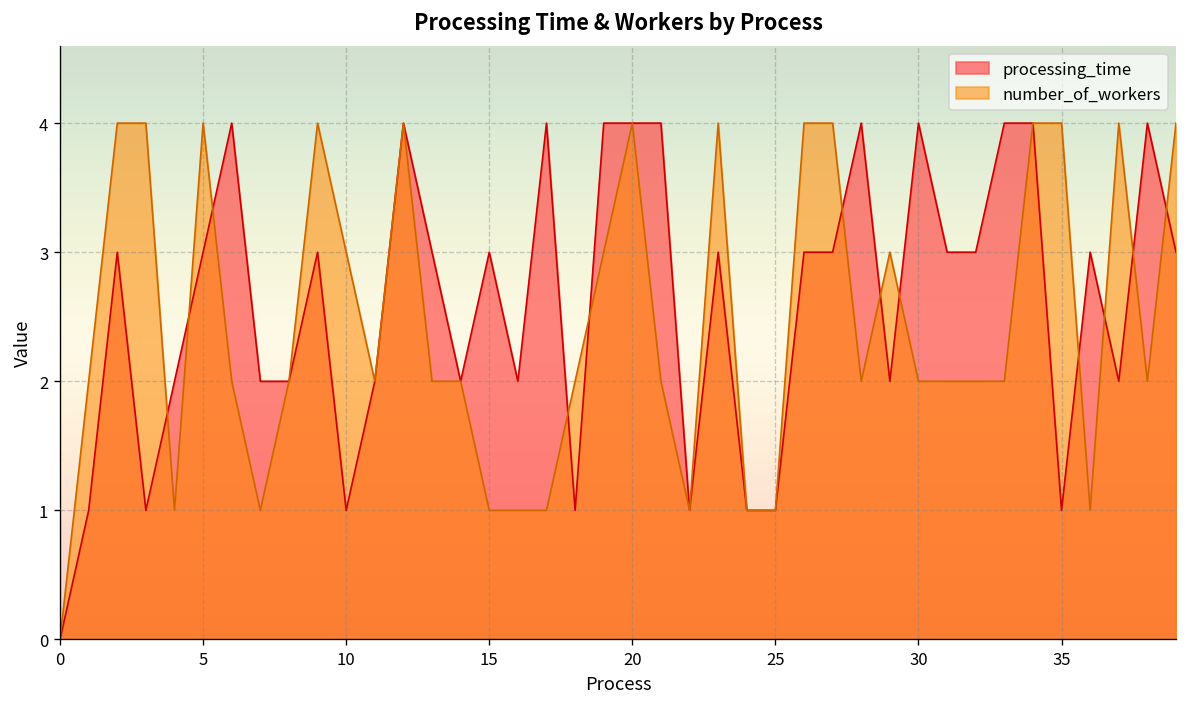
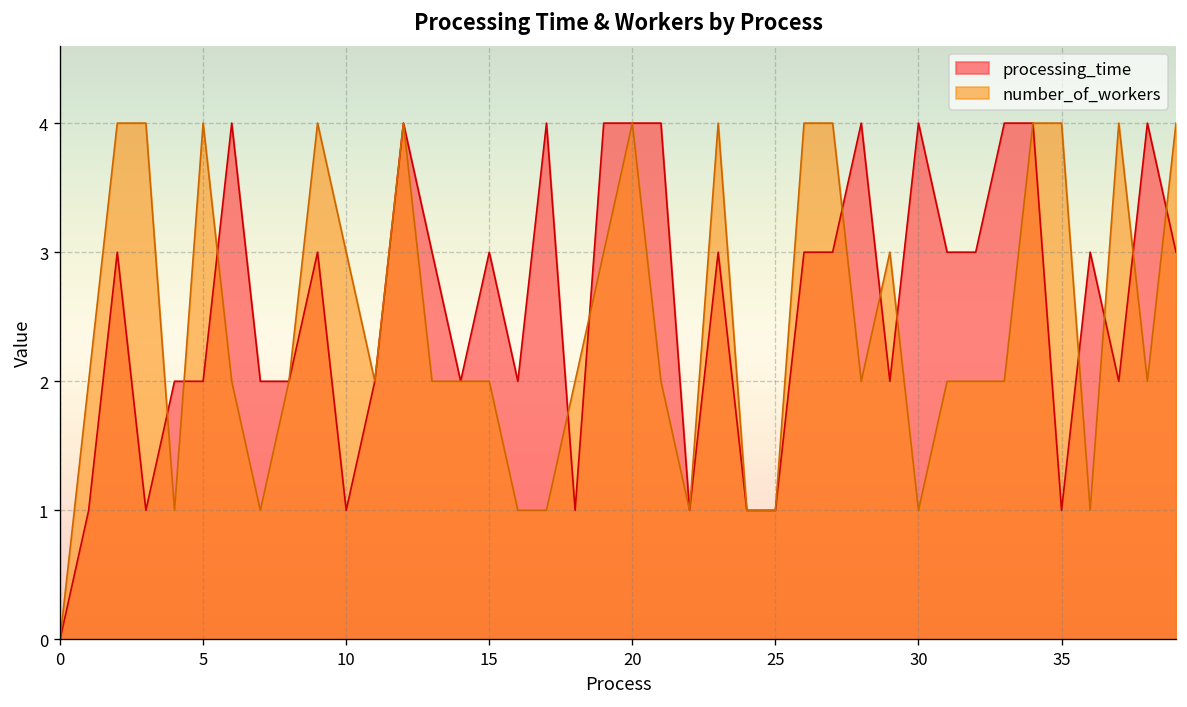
  {
    "processing_time": {
-     "5": 3,
+     "5": 2,
      "10": 1,
      "15": 3,
      "30": 4,
      "35": 1
    },
    "number_of_workers": {
      "5": 4,
      "10": 3,
-     "15": 1,
-     "30": 2,
+     "15": 2,
+     "30": 1,
      "35": 4
    }
  }
